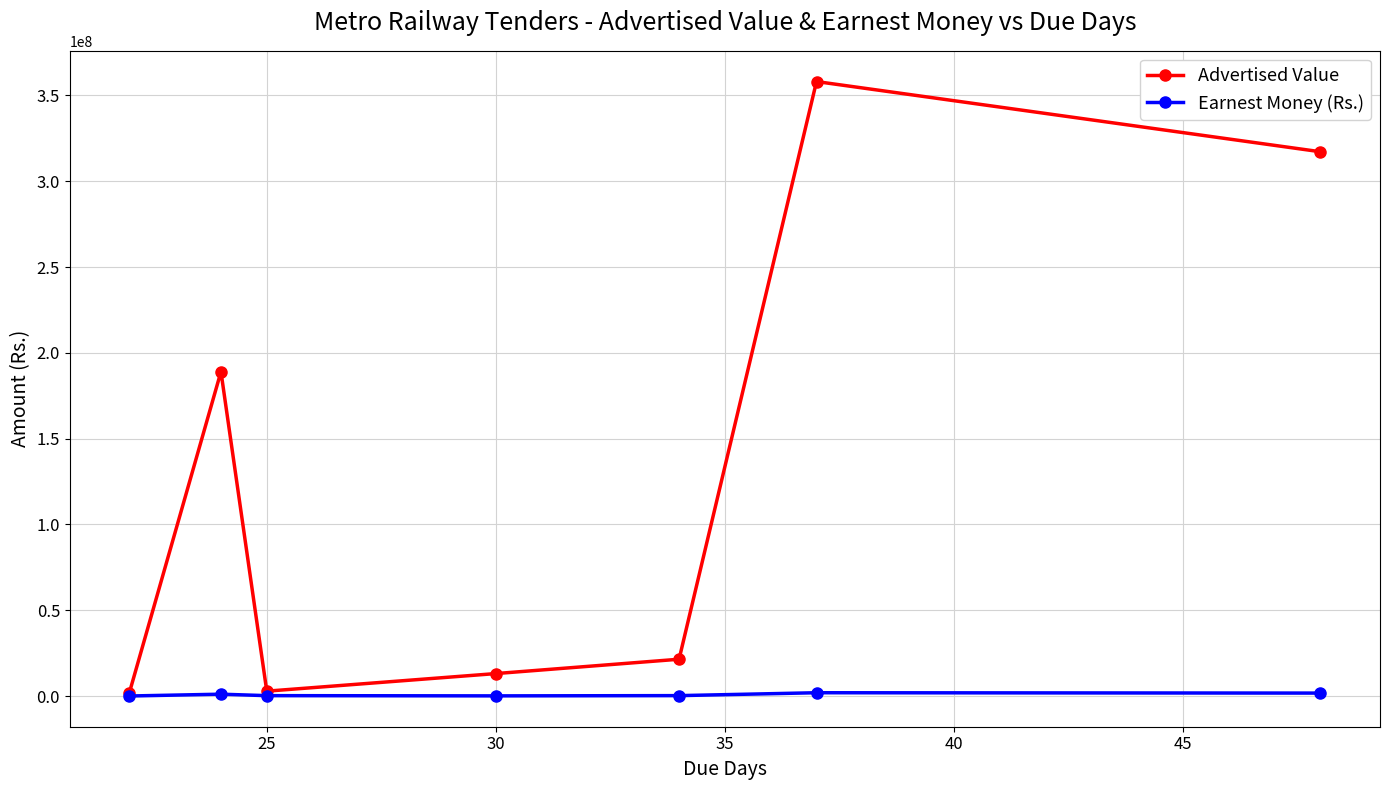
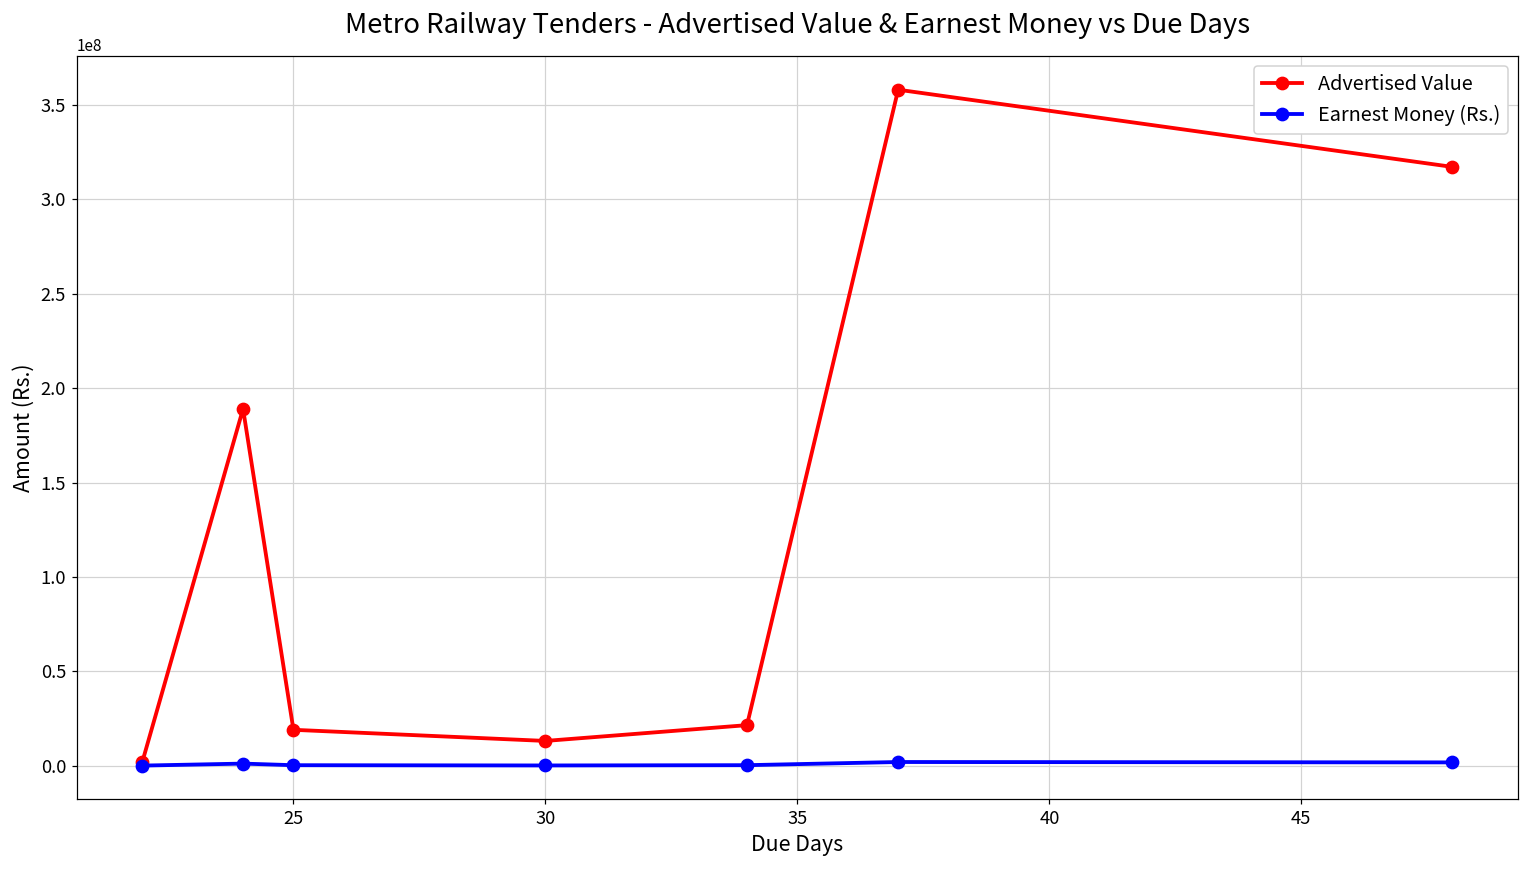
  {
    "Advertised Value": {
-     "25": 3000000,
+     "25": 19000000,
      "30": 13000000
    },
    "Earnest Money (Rs.)": {
      "25": 0,
      "30": 0
    }
  }
